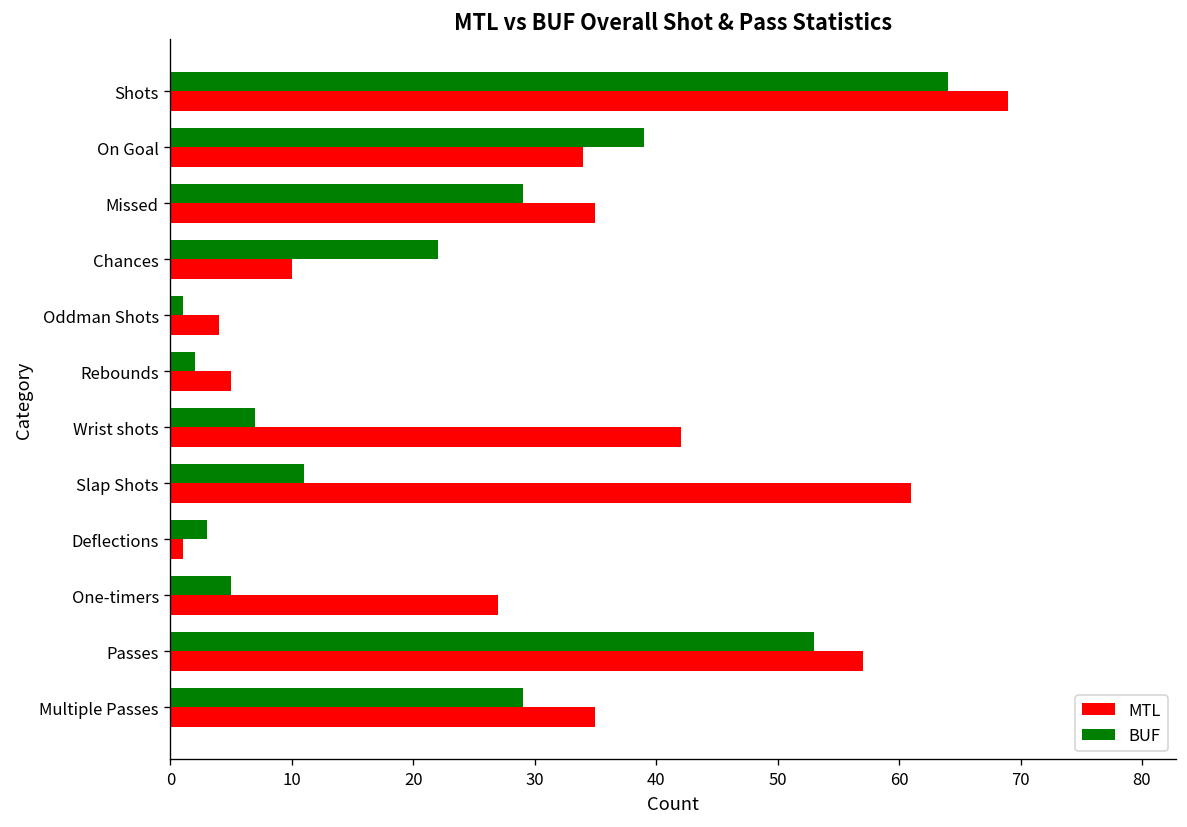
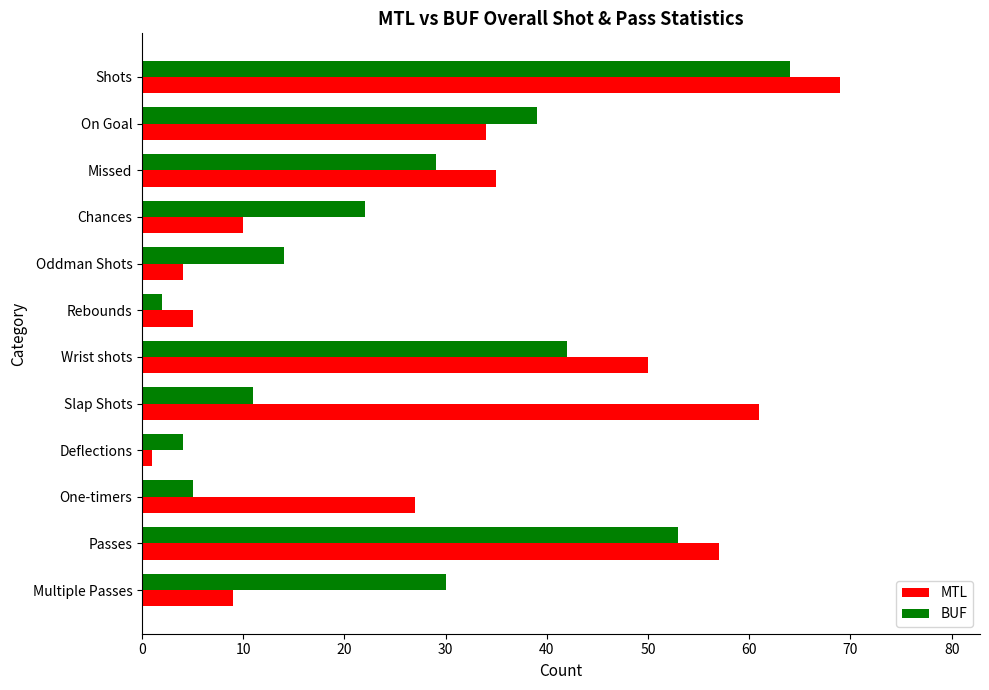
  {
    "MTL": {
      "Shots": 69,
      "On Goal": 34,
      "Missed": 35,
      "Chances": 10,
      "Oddman Shots": 4,
      "Rebounds": 5,
-     "Wrist shots": 42,
+     "Wrist shots": 50,
      "Slap Shots": 61,
      "Deflections": 1,
      "One-timers": 27,
      "Passes": 57,
-     "Multiple Passes": 35
+     "Multiple Passes": 9
    },
    "BUF": {
      "Shots": 64,
      "On Goal": 39,
      "Missed": 29,
      "Chances": 22,
-     "Oddman Shots": 1,
+     "Oddman Shots": 14,
      "Rebounds": 2,
-     "Wrist shots": 7,
+     "Wrist shots": 42,
      "Slap Shots": 11,
-     "Deflections": 3,
+     "Deflections": 4,
      "One-timers": 5,
      "Passes": 53,
-     "Multiple Passes": 29
+     "Multiple Passes": 30
    }
  }
